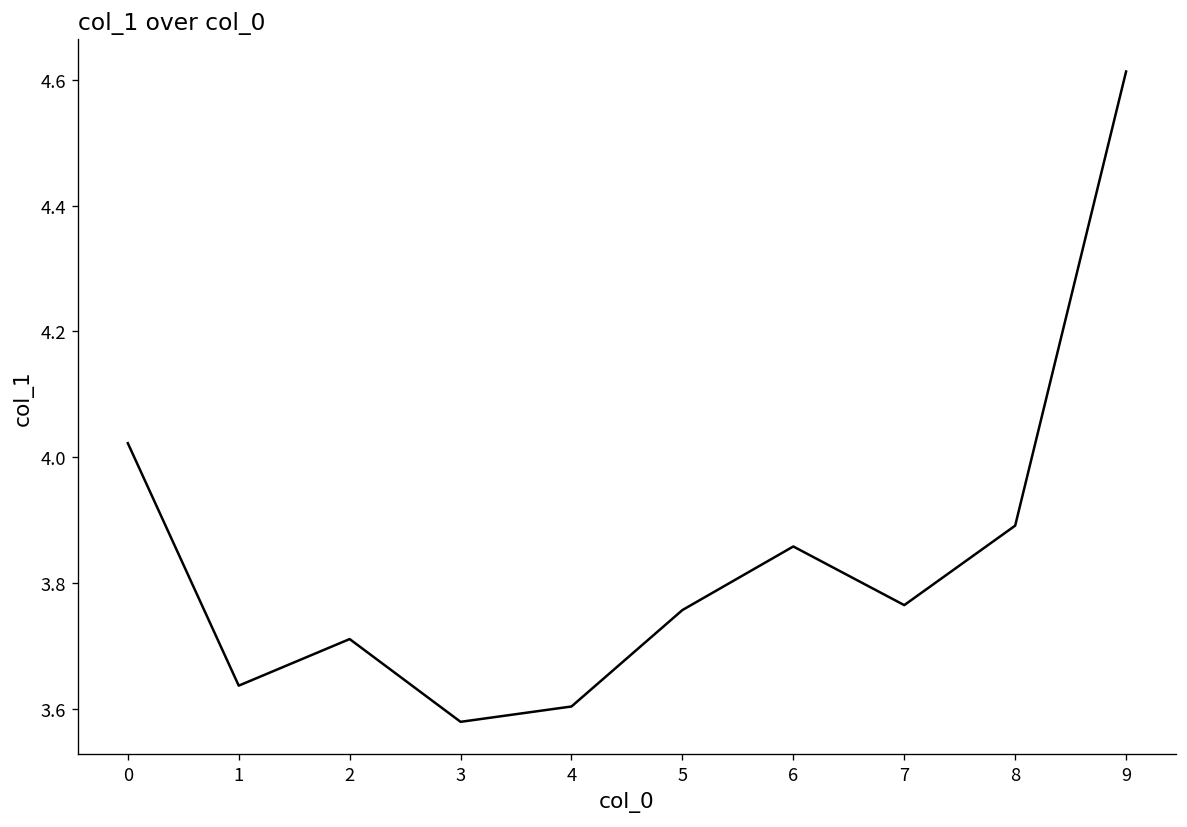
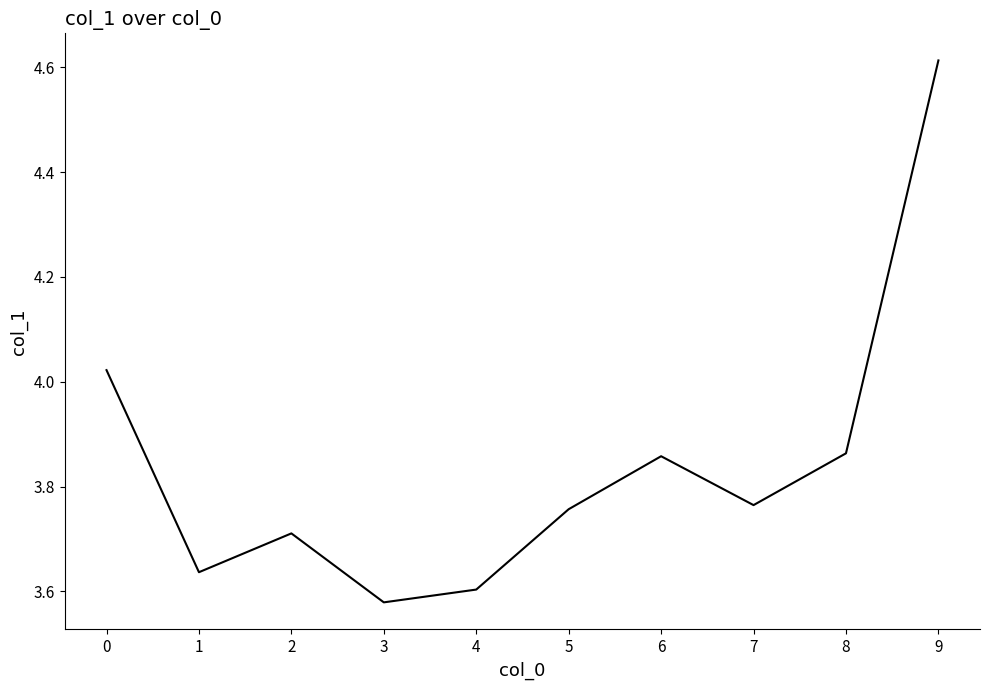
  {
    "0": 4.02,
    "1": 3.64,
    "2": 3.71,
    "3": 3.58,
    "4": 3.60,
    "5": 3.76,
    "6": 3.86,
    "7": 3.76,
-   "8": 3.89,
+   "8": 3.86,
    "9": 4.61
  }
